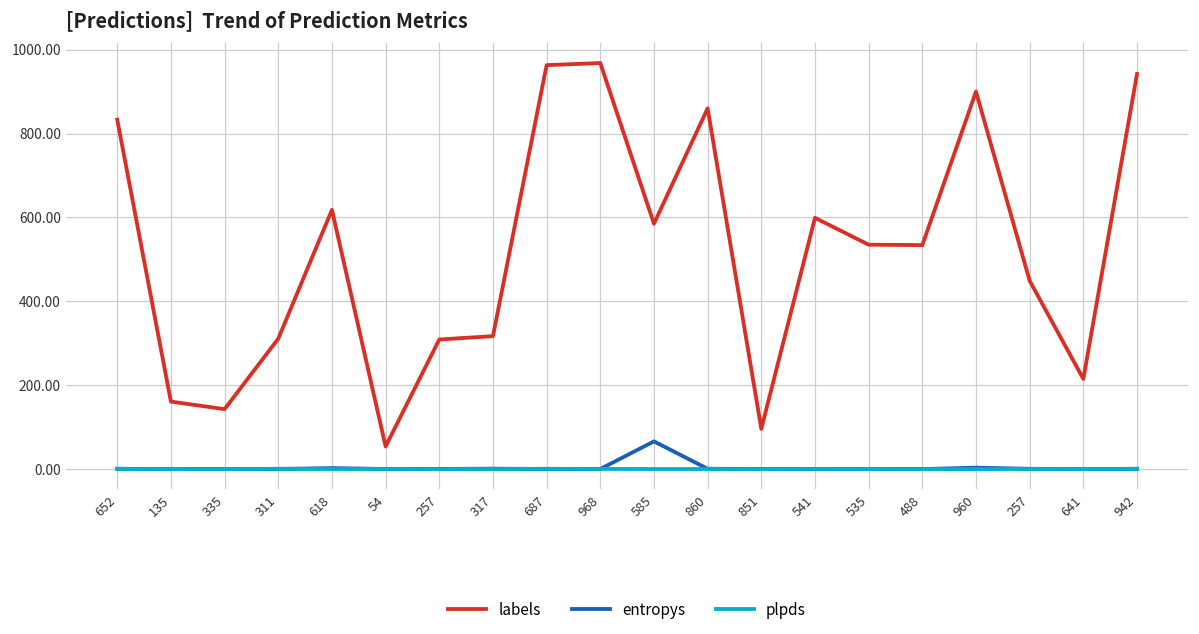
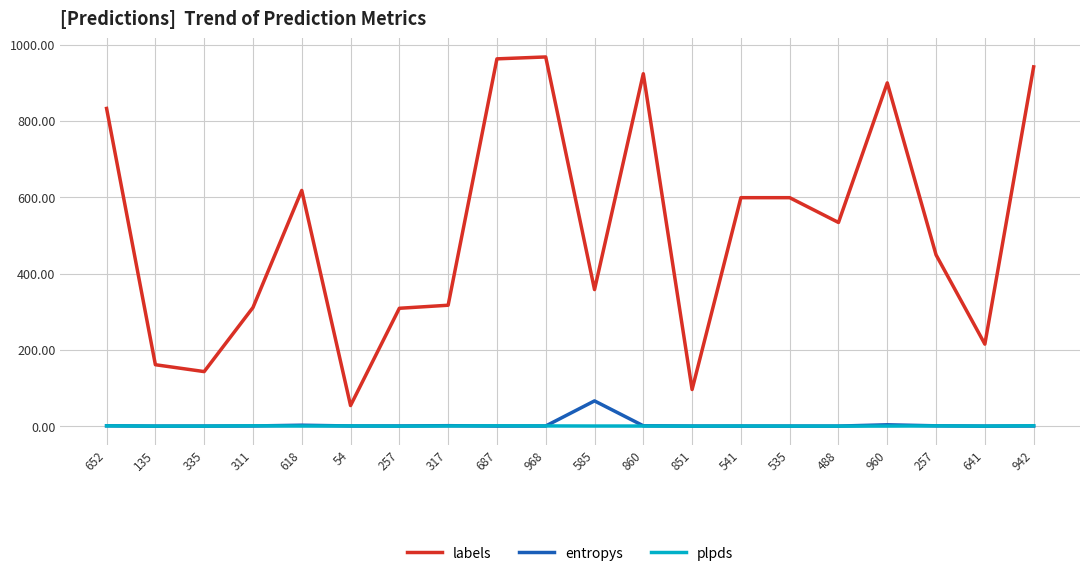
  {
    "labels": {
      "652": 830,
      "135": 160,
      "335": 140,
      "311": 310,
      "618": 620,
      "54": 50,
      "317": 320,
      "687": 960,
      "968": 970,
-     "585": 590,
-     "860": 860,
+     "585": 360,
+     "860": 920,
      "851": 100,
      "541": 600,
-     "535": 540,
+     "535": 600,
      "488": 530,
      "960": 900,
      "641": 220,
      "942": 940
    },
    "entropys": {
      "585": 70
    },
    "plpds": {
      "585": 0
    }
  }
